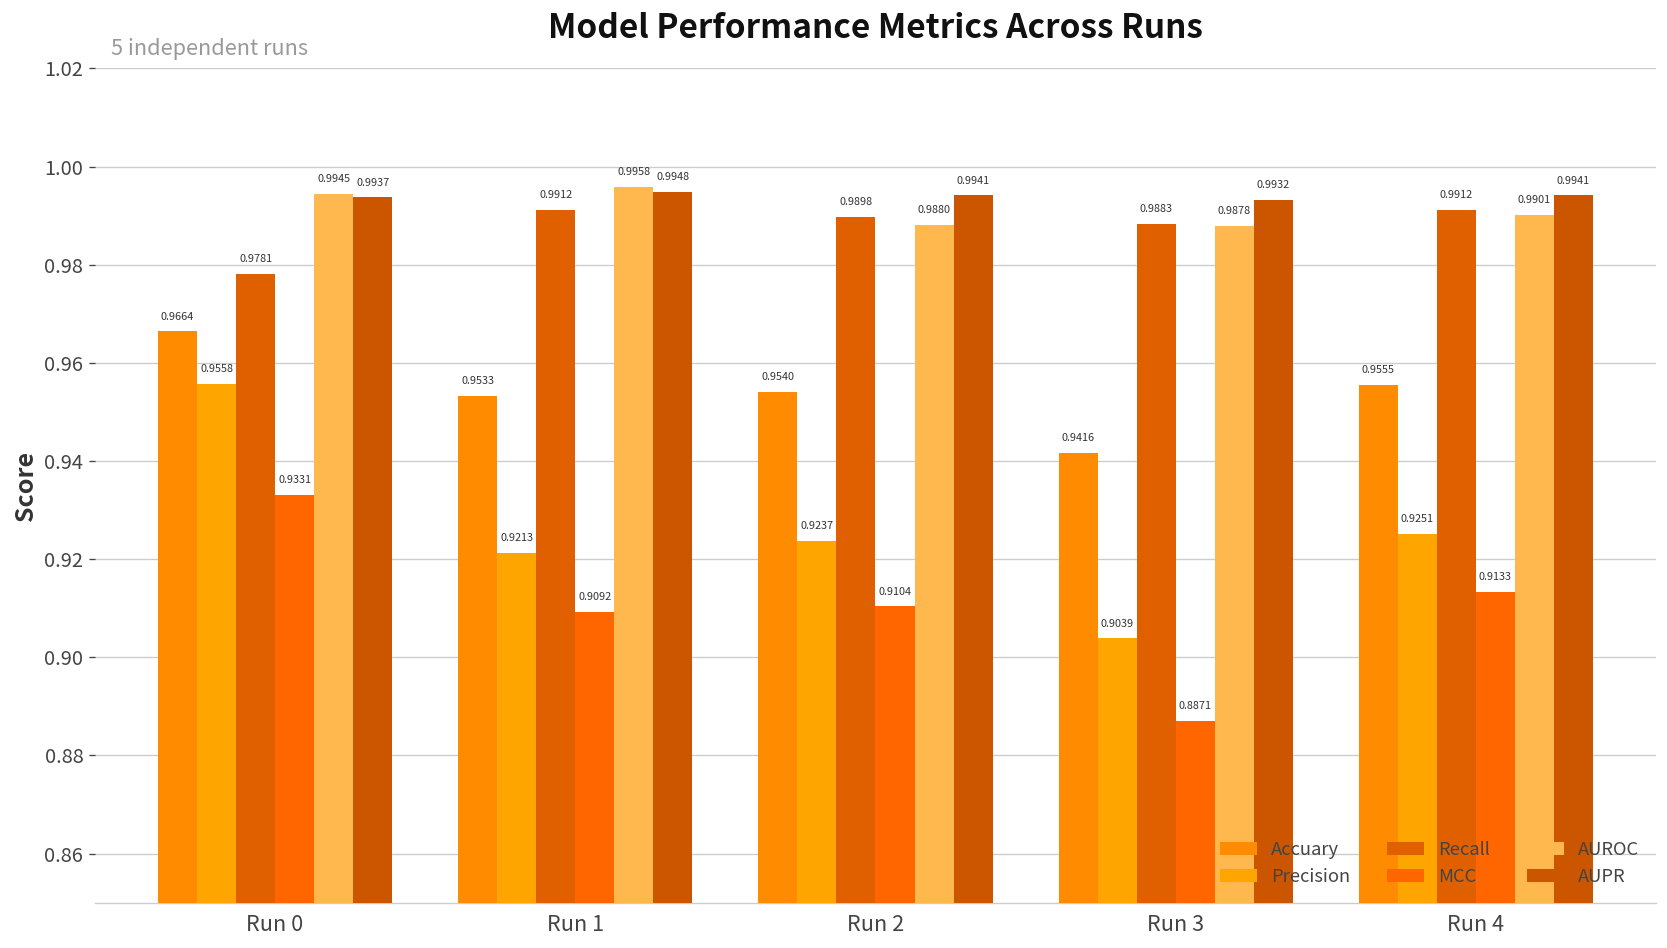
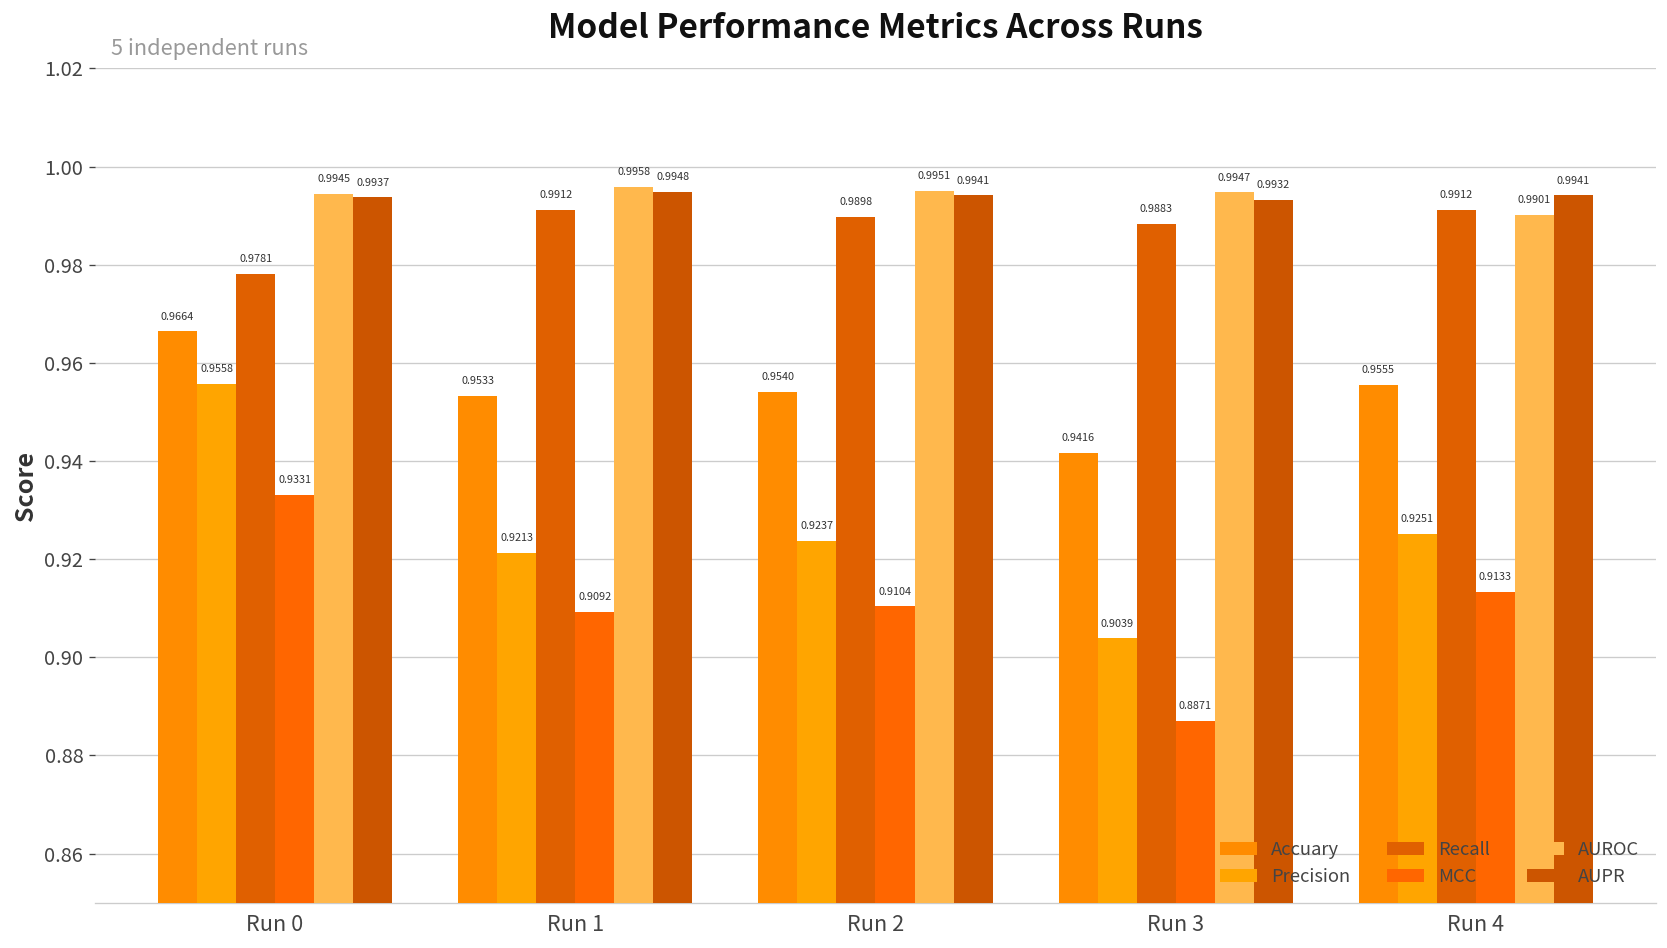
  {
    "AUROC": {
      "Run 0": 0.9945,
      "Run 1": 0.9958,
-     "Run 2": 0.9880,
-     "Run 3": 0.9878,
+     "Run 2": 0.9951,
+     "Run 3": 0.9947,
      "Run 4": 0.9901
    }
  }
